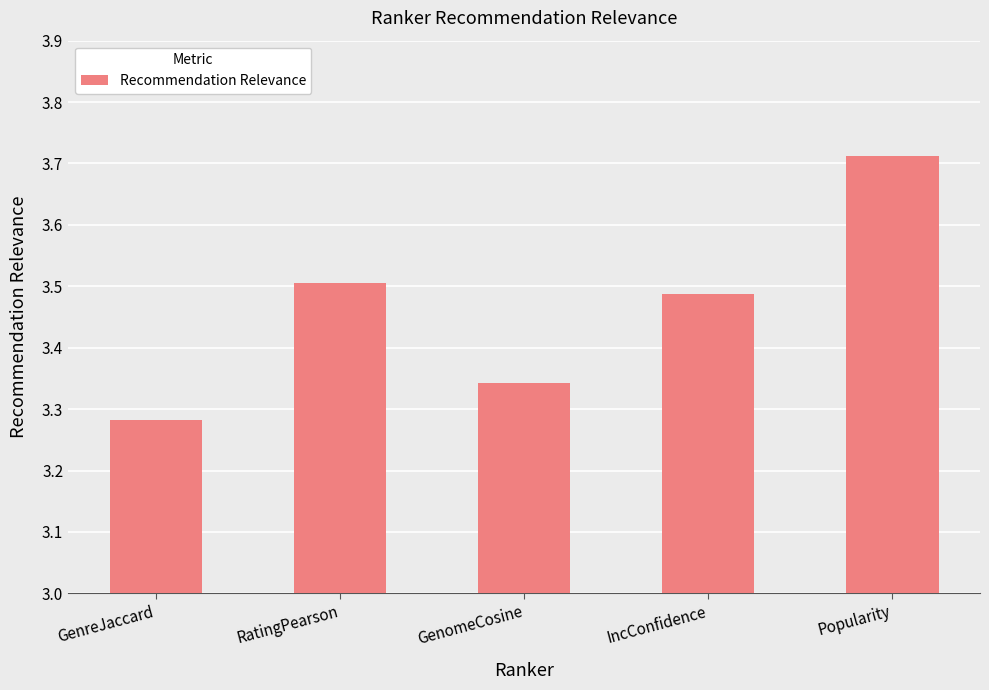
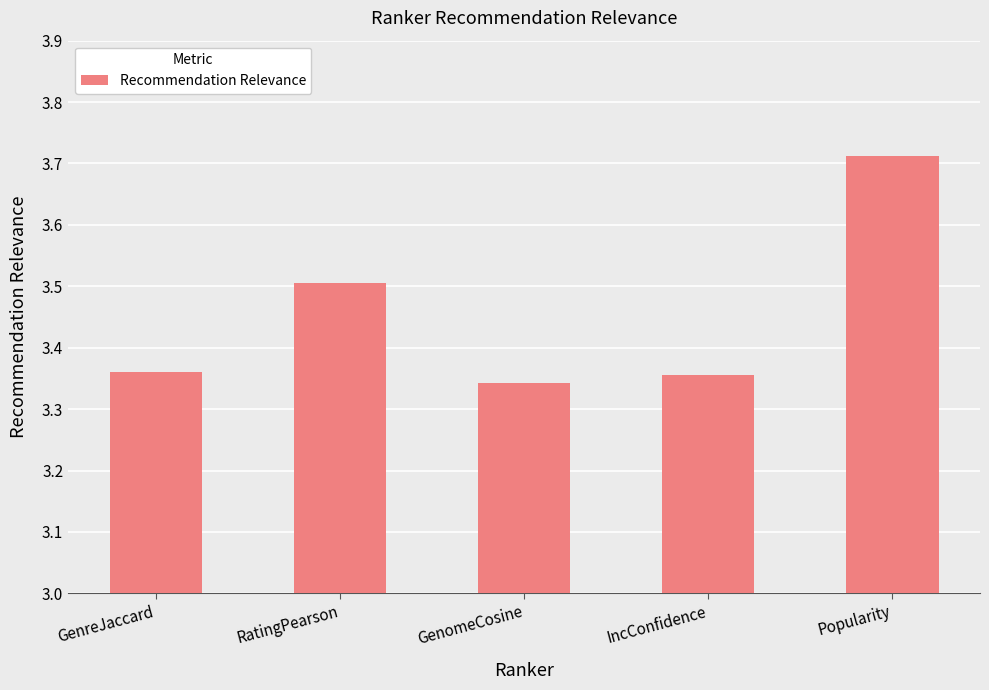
  {
-   "GenreJaccard": 3.28,
+   "GenreJaccard": 3.36,
    "RatingPearson": 3.50,
    "GenomeCosine": 3.34,
-   "IncConfidence": 3.49,
+   "IncConfidence": 3.36,
    "Popularity": 3.71
  }
